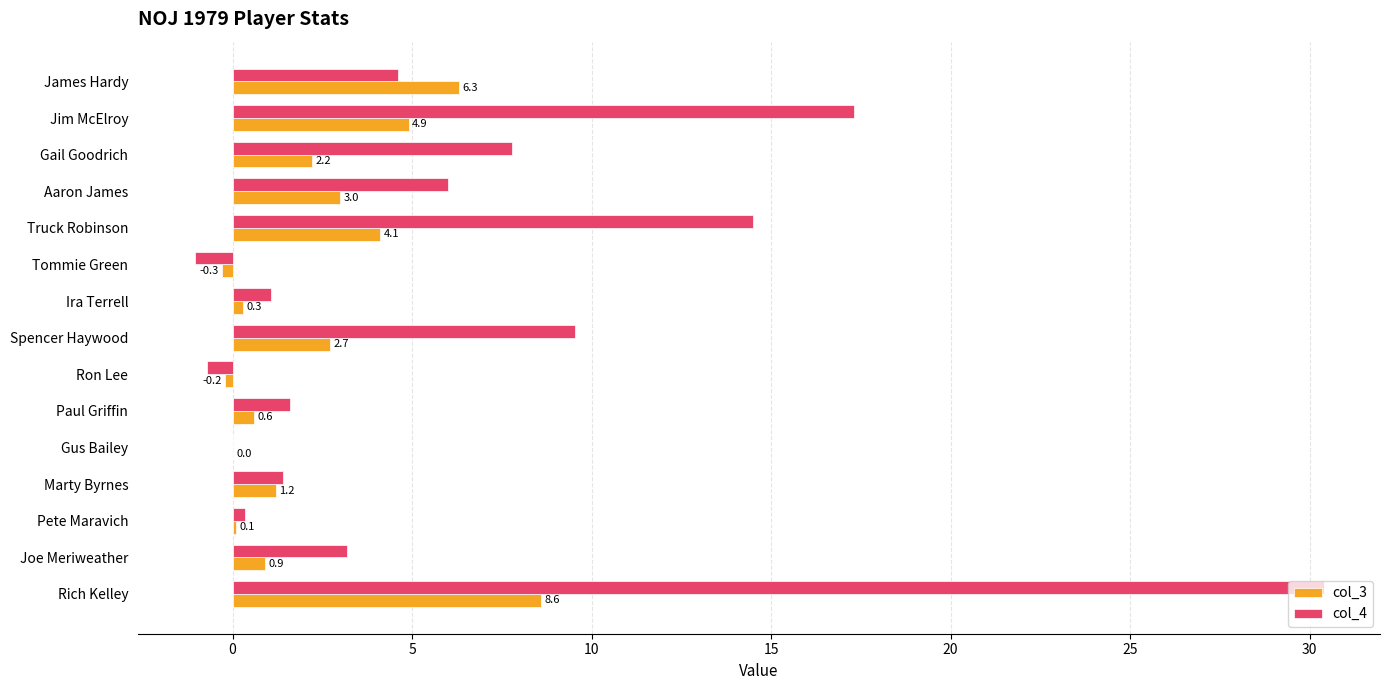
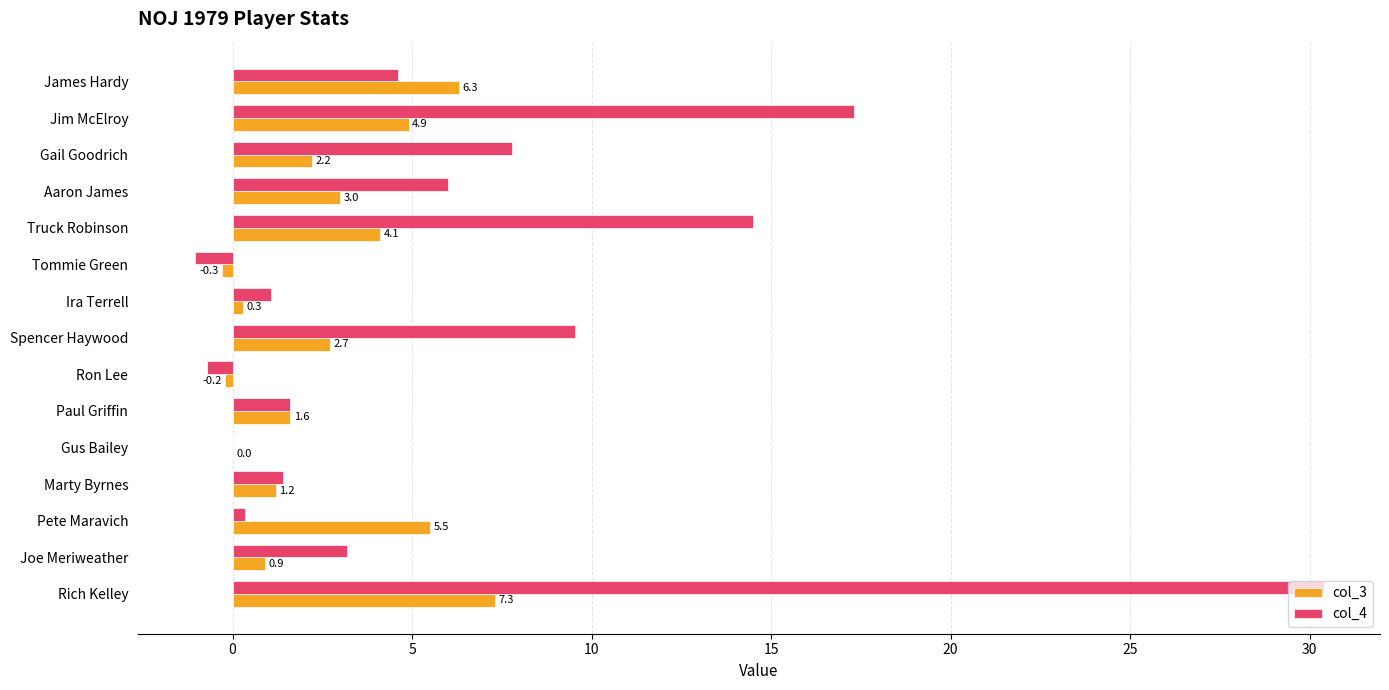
  {
    "col_3": {
      "James Hardy": 6.3,
      "Jim McElroy": 4.9,
      "Gail Goodrich": 2.2,
      "Aaron James": 3.0,
      "Truck Robinson": 4.1,
      "Tommie Green": -0.3,
      "Ira Terrell": 0.3,
      "Spencer Haywood": 2.7,
      "Ron Lee": -0.2,
-     "Paul Griffin": 0.6,
+     "Paul Griffin": 1.6,
      "Gus Bailey": 0.0,
      "Marty Byrnes": 1.2,
-     "Pete Maravich": 0.1,
+     "Pete Maravich": 5.5,
      "Joe Meriweather": 0.9,
-     "Rich Kelley": 8.6
+     "Rich Kelley": 7.3
    },
    "col_4": {
      "James Hardy": 4.6,
      "Jim McElroy": 17.3,
      "Gail Goodrich": 7.8,
      "Aaron James": 6.0,
      "Truck Robinson": 14.5,
      "Tommie Green": -1.1,
      "Ira Terrell": 1.1,
      "Spencer Haywood": 9.5,
      "Ron Lee": -0.7,
      "Paul Griffin": 1.6,
      "Marty Byrnes": 1.4,
      "Pete Maravich": 0.4,
      "Joe Meriweather": 3.2
    }
  }
